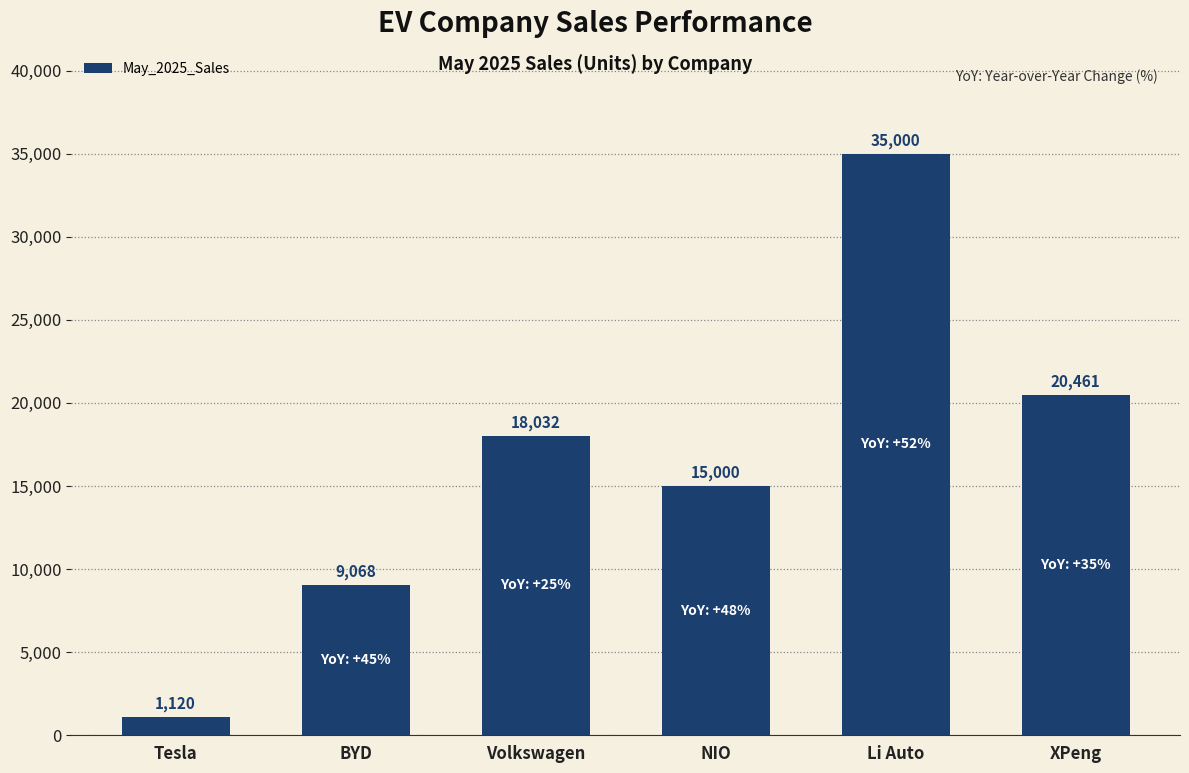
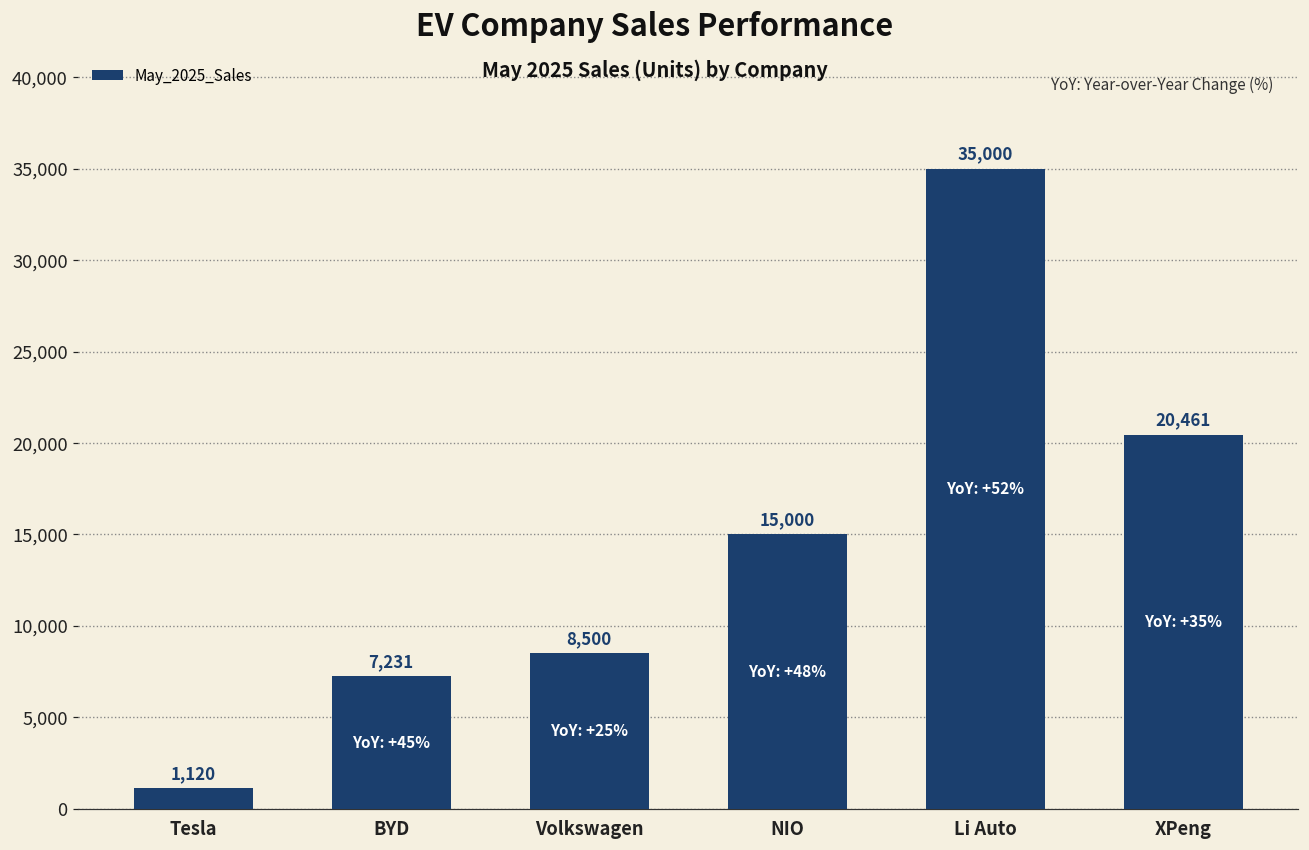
  {
    "Tesla": "1,120",
-   "BYD": "9,068",
-   "Volkswagen": "18,032",
+   "BYD": "7,231",
+   "Volkswagen": "8,500",
    "NIO": "15,000",
    "Li Auto": "35,000",
    "XPeng": "20,461"
  }
